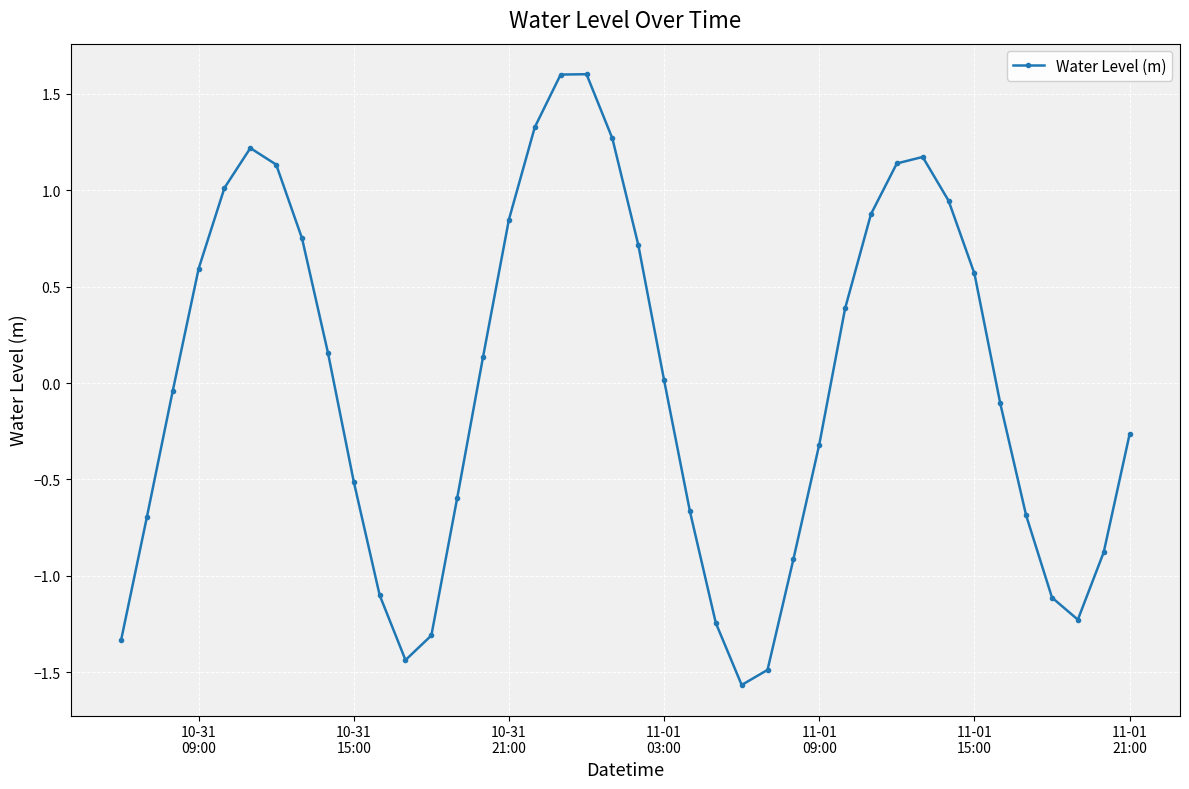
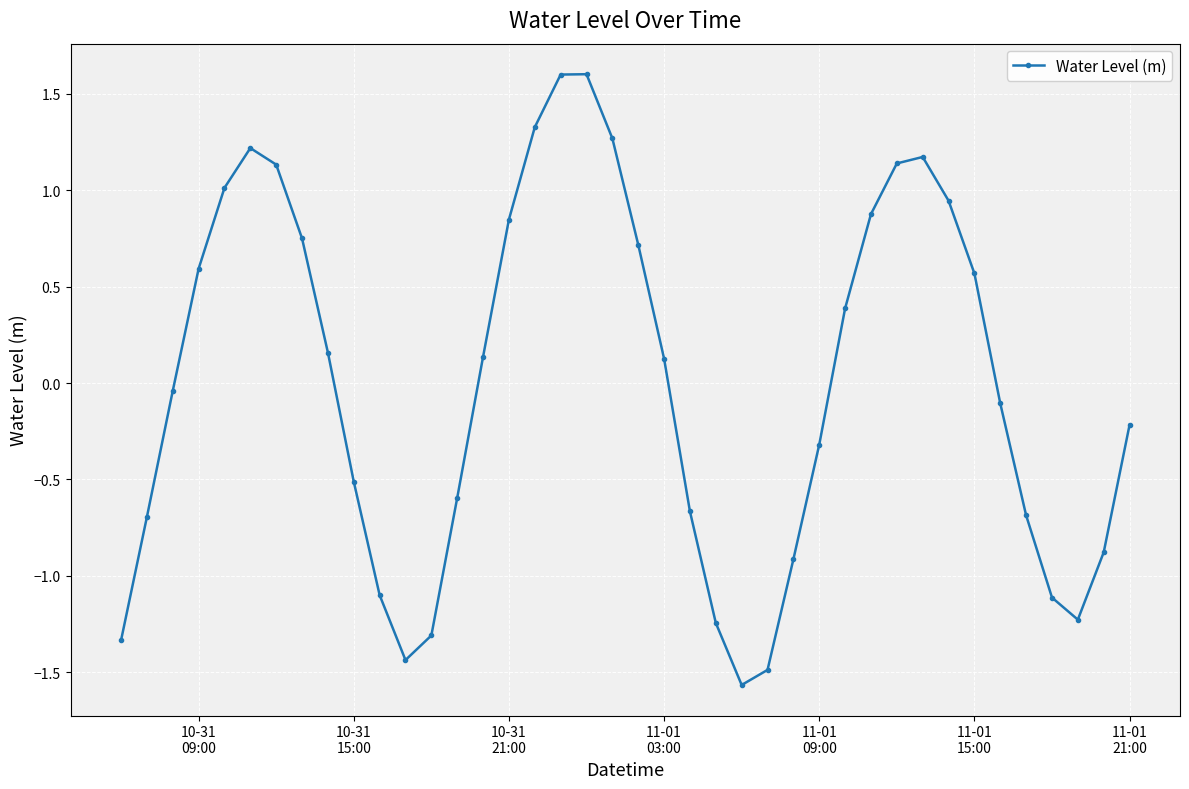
  {
    "10-31 09:00": 0.59,
    "10-31 15:00": -0.51,
    "10-31 21:00": 0.85,
-   "11-01 03:00": 0.01,
+   "11-01 03:00": 0.13,
    "11-01 09:00": -0.32,
    "11-01 15:00": 0.57,
-   "11-01 21:00": -0.27
+   "11-01 21:00": -0.22
  }
